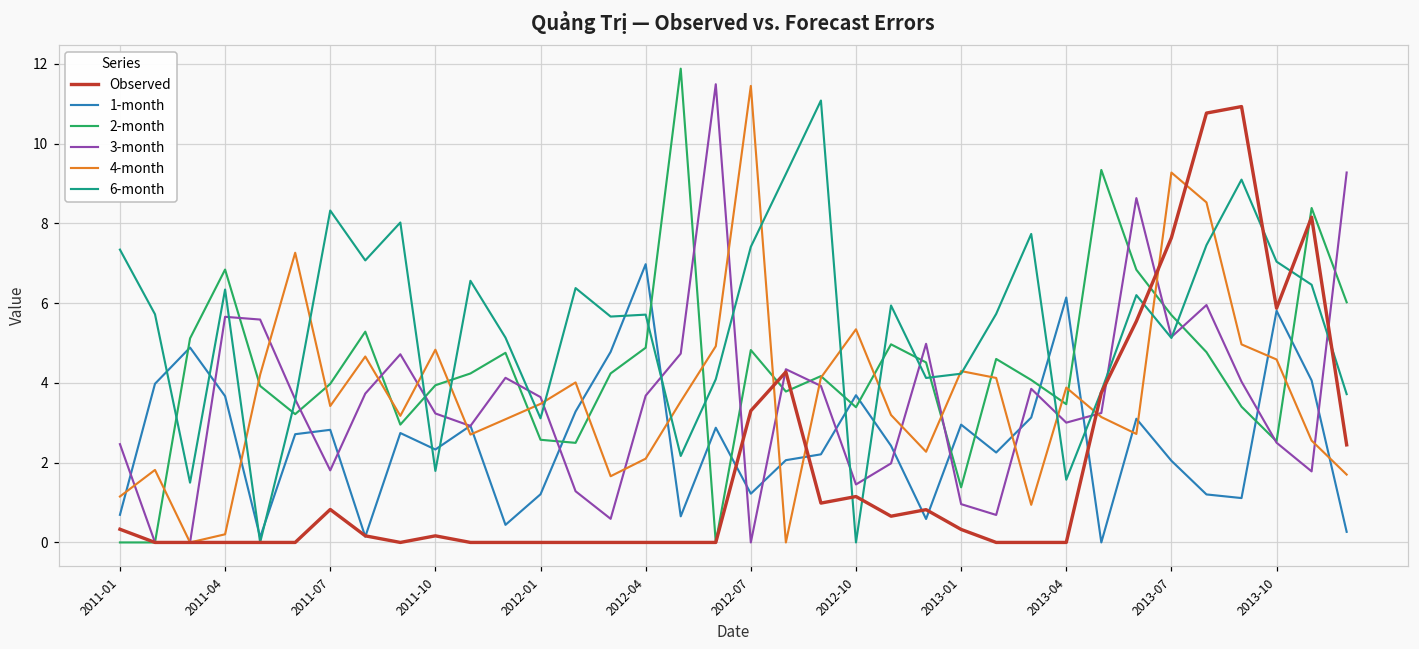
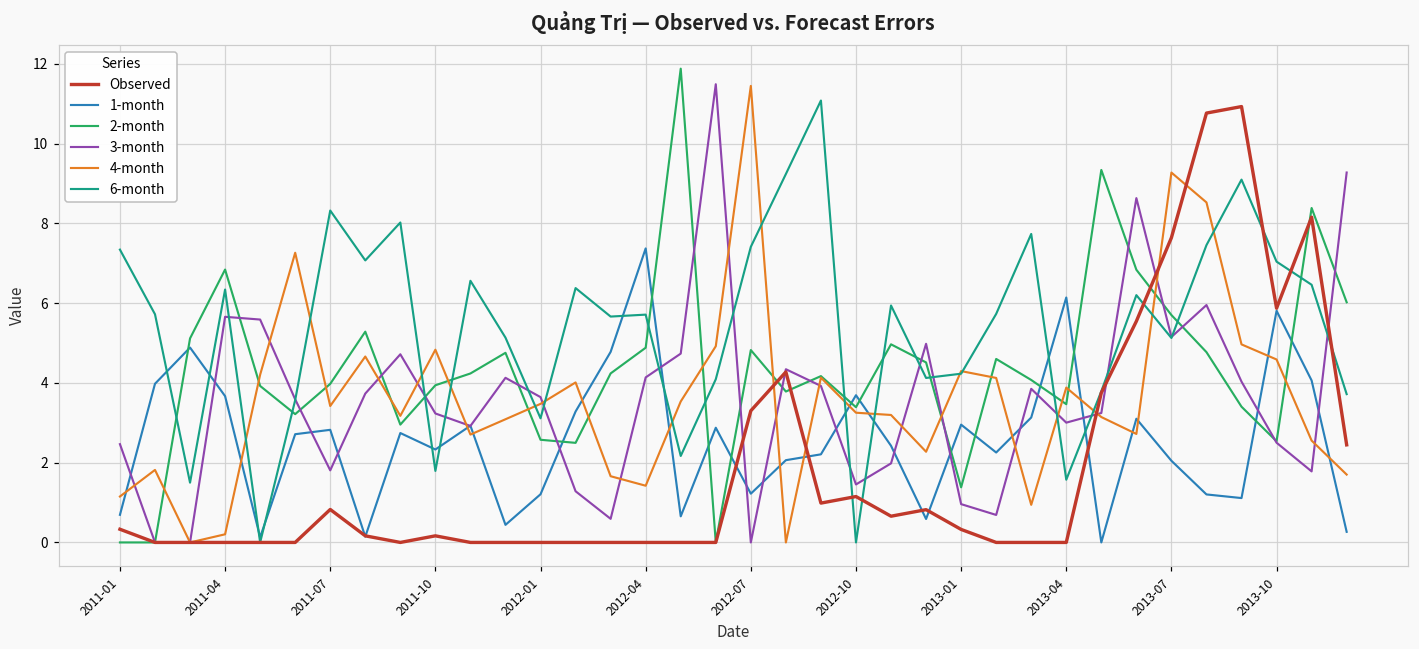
  {
    "Observed": {
      "2011-01": 0.3,
      "2011-04": 0.0,
      "2011-07": 0.8,
      "2011-10": 0.2,
      "2012-01": 0.0,
      "2012-04": 0.0,
      "2012-07": 3.3,
      "2012-10": 1.2,
      "2013-01": 0.3,
      "2013-04": 0.0,
      "2013-07": 7.6
    },
    "1-month": {
      "2011-01": 0.7,
      "2011-04": 3.7,
      "2011-07": 2.8,
      "2011-10": 2.3,
      "2012-01": 1.2,
-     "2012-04": 7.0,
+     "2012-04": 7.4,
      "2012-07": 1.2,
      "2012-10": 3.7,
      "2013-01": 3.0,
      "2013-04": 6.1,
      "2013-07": 2.0
    },
    "3-month": {
      "2011-01": 2.5,
      "2011-04": 5.7,
      "2011-07": 1.8,
      "2011-10": 3.2,
      "2012-01": 3.6,
-     "2012-04": 3.7,
+     "2012-04": 4.1,
      "2012-07": 0.0,
      "2012-10": 1.5,
      "2013-01": 1.0,
      "2013-04": 3.0
    },
    "4-month": {
      "2011-01": 1.2,
      "2011-04": 0.2,
      "2011-07": 3.4,
      "2011-10": 4.8,
      "2012-01": 3.5,
-     "2012-04": 2.1,
+     "2012-04": 1.4,
      "2012-07": 11.4,
-     "2012-10": 5.3,
+     "2012-10": 3.3,
      "2013-04": 3.9,
      "2013-07": 9.3,
      "2013-10": 4.6
    }
  }
